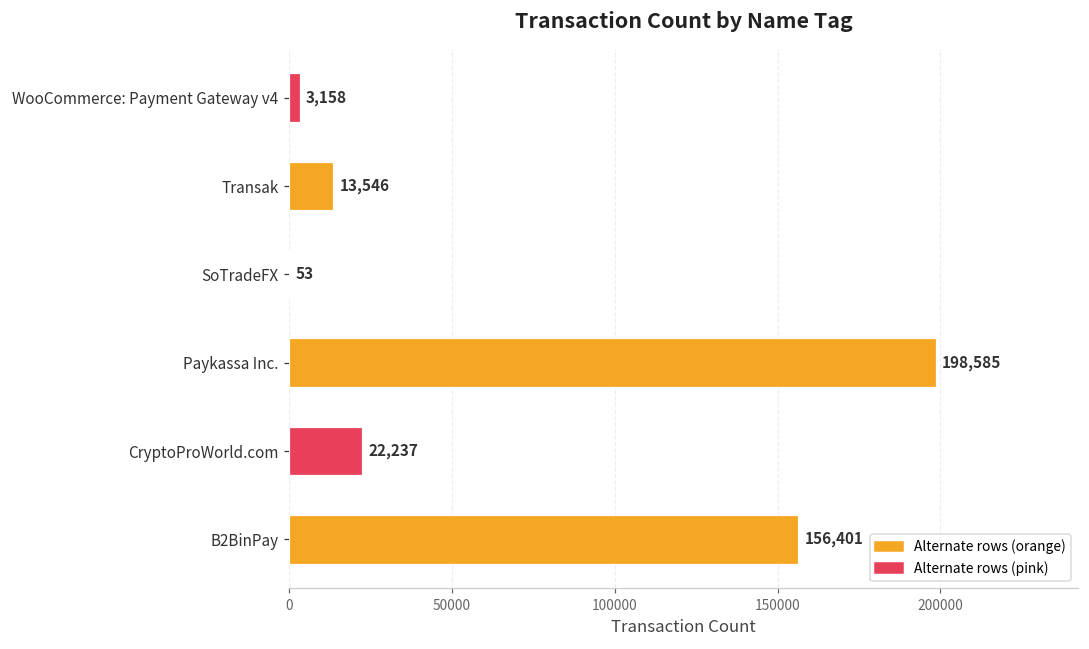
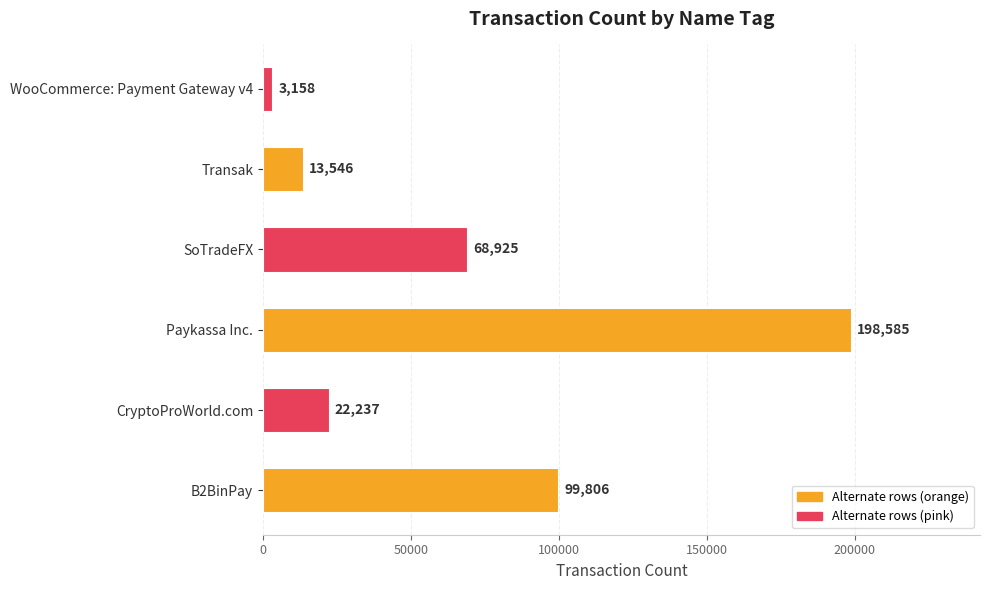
  {
    "WooCommerce: Payment Gateway v4": "3,158",
    "Transak": "13,546",
-   "SoTradeFX": "53",
+   "SoTradeFX": "68,925",
    "Paykassa Inc.": "198,585",
    "CryptoProWorld.com": "22,237",
-   "B2BinPay": "156,401"
+   "B2BinPay": "99,806"
  }
